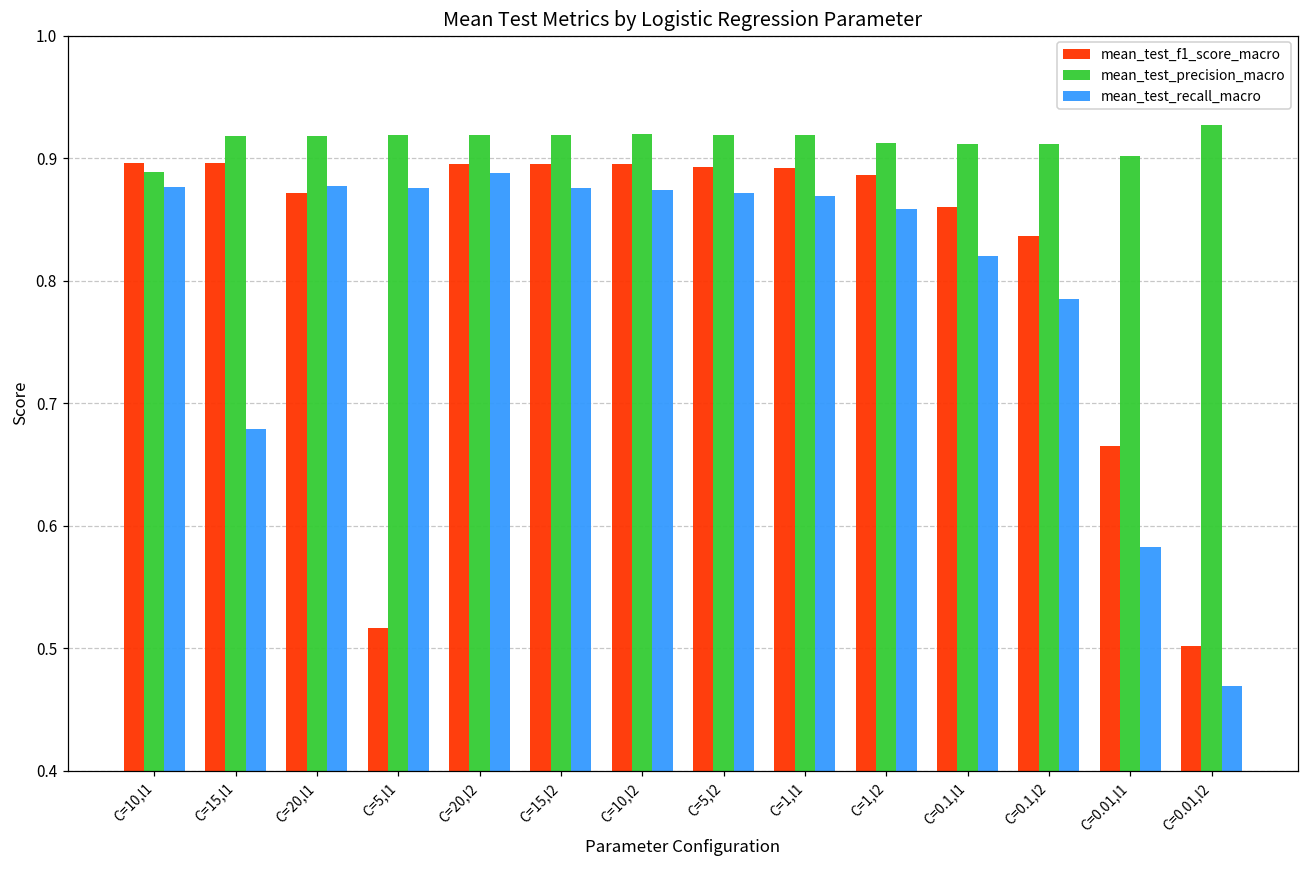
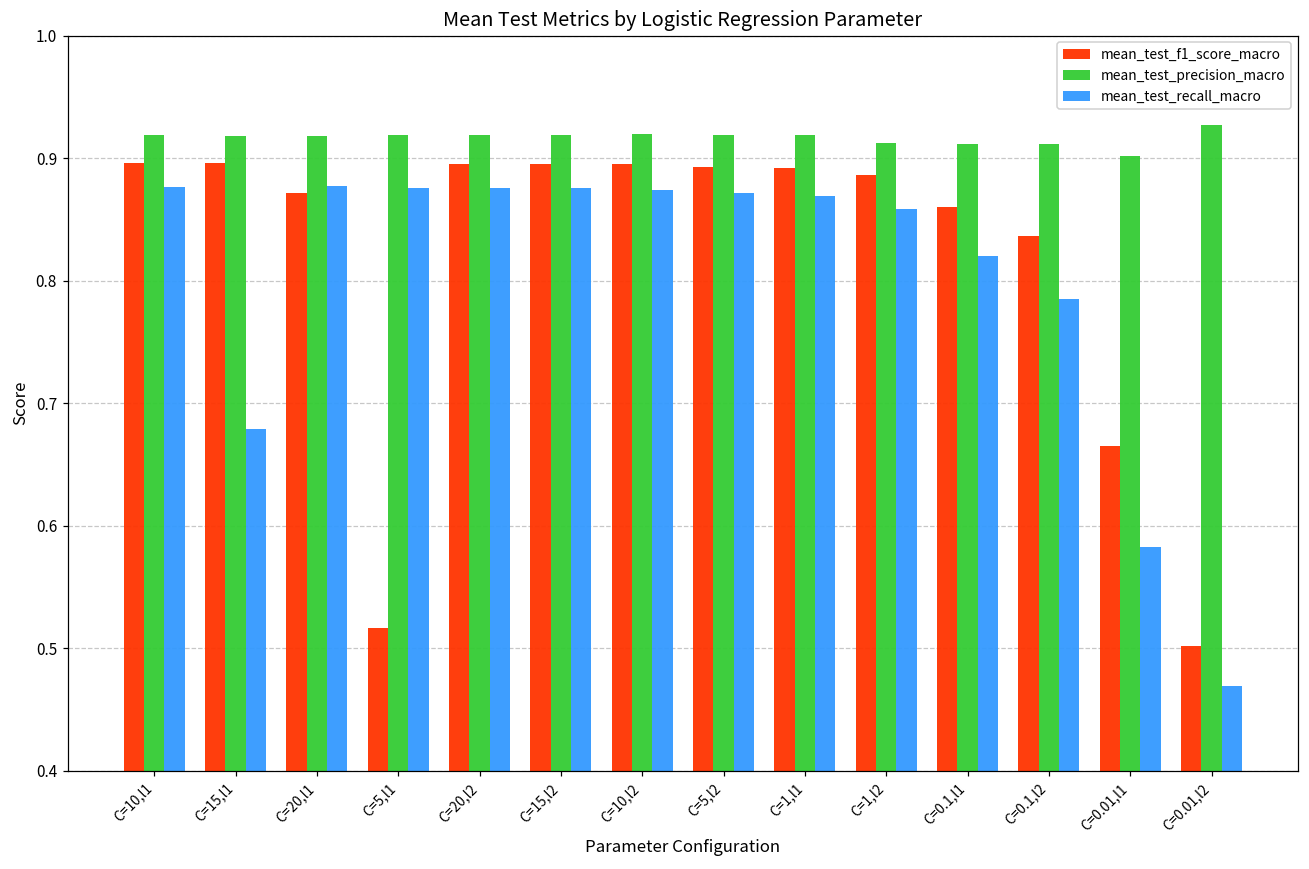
  {
    "mean_test_f1_score_macro": {
      "C=10,l1": 0.896,
      "C=15,l1": 0.896,
      "C=20,l1": 0.872,
      "C=5,l1": 0.517,
      "C=20,l2": 0.896,
      "C=15,l2": 0.895,
      "C=10,l2": 0.895,
      "C=5,l2": 0.893,
      "C=1,l1": 0.892,
      "C=1,l2": 0.886,
      "C=0.1,l1": 0.860,
      "C=0.1,l2": 0.836,
      "C=0.01,l1": 0.665,
      "C=0.01,l2": 0.502
    },
    "mean_test_precision_macro": {
-     "C=10,l1": 0.889,
+     "C=10,l1": 0.919,
      "C=15,l1": 0.918,
      "C=20,l1": 0.918,
      "C=5,l1": 0.919,
      "C=20,l2": 0.919,
      "C=15,l2": 0.919,
      "C=10,l2": 0.920,
      "C=5,l2": 0.919,
      "C=1,l1": 0.919,
      "C=1,l2": 0.912,
      "C=0.1,l1": 0.911,
      "C=0.1,l2": 0.911,
      "C=0.01,l1": 0.902,
      "C=0.01,l2": 0.927
    },
    "mean_test_recall_macro": {
      "C=10,l1": 0.877,
      "C=15,l1": 0.679,
      "C=20,l1": 0.877,
      "C=5,l1": 0.876,
-     "C=20,l2": 0.888,
+     "C=20,l2": 0.876,
      "C=15,l2": 0.875,
      "C=10,l2": 0.874,
      "C=5,l2": 0.871,
      "C=1,l1": 0.869,
      "C=1,l2": 0.858,
      "C=0.1,l1": 0.820,
      "C=0.1,l2": 0.785,
      "C=0.01,l1": 0.582,
      "C=0.01,l2": 0.469
    }
  }
